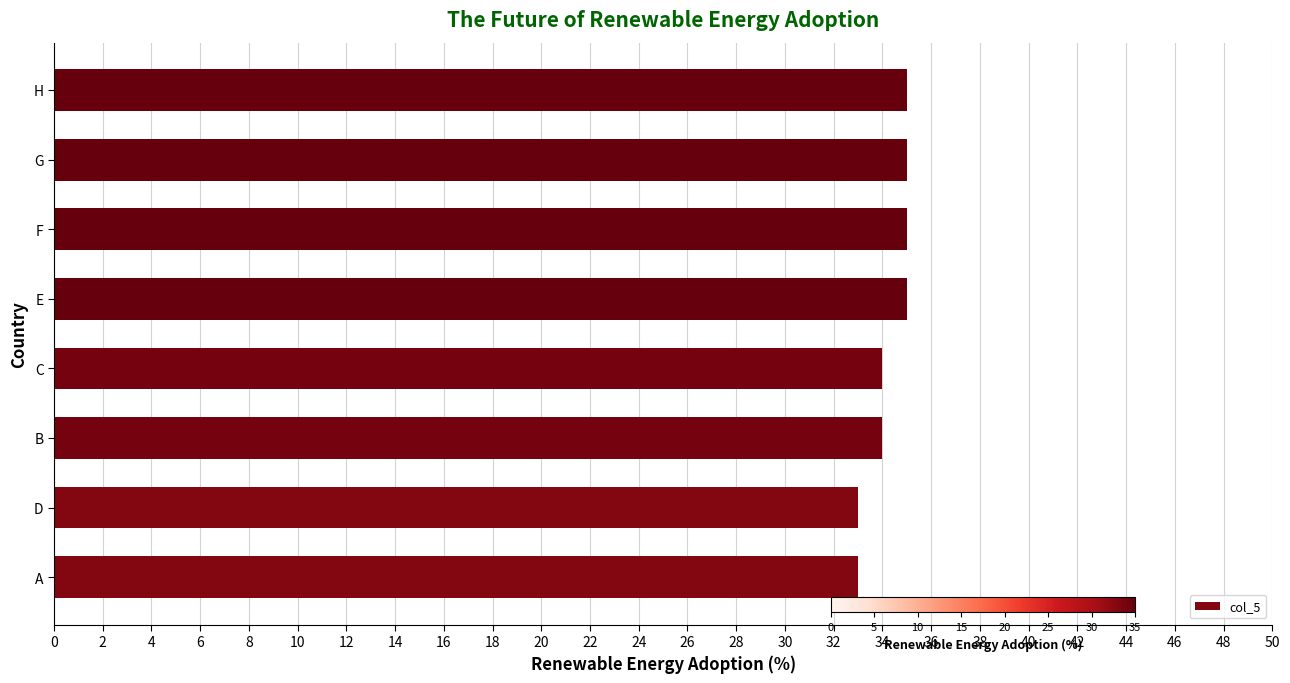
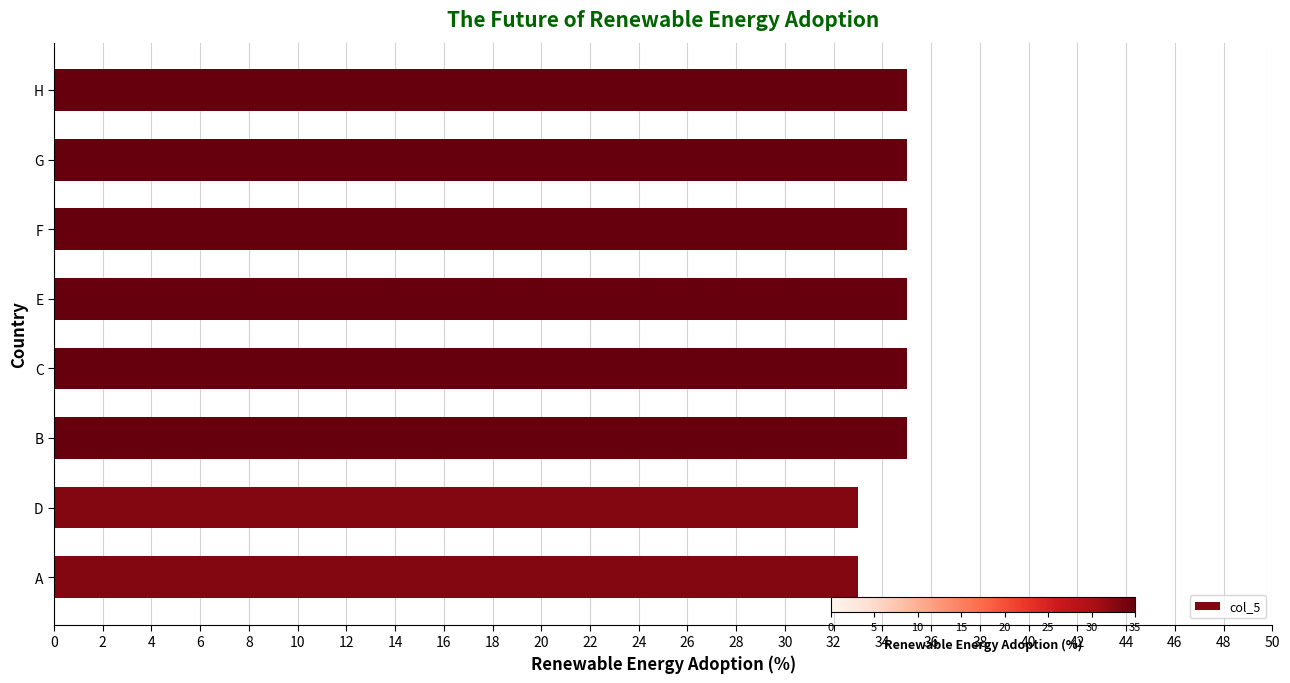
  {
    "H": 35,
    "G": 35,
    "F": 35,
    "E": 35,
-   "C": 34,
-   "B": 34,
+   "C": 35,
+   "B": 35,
    "D": 33,
    "A": 33
  }
